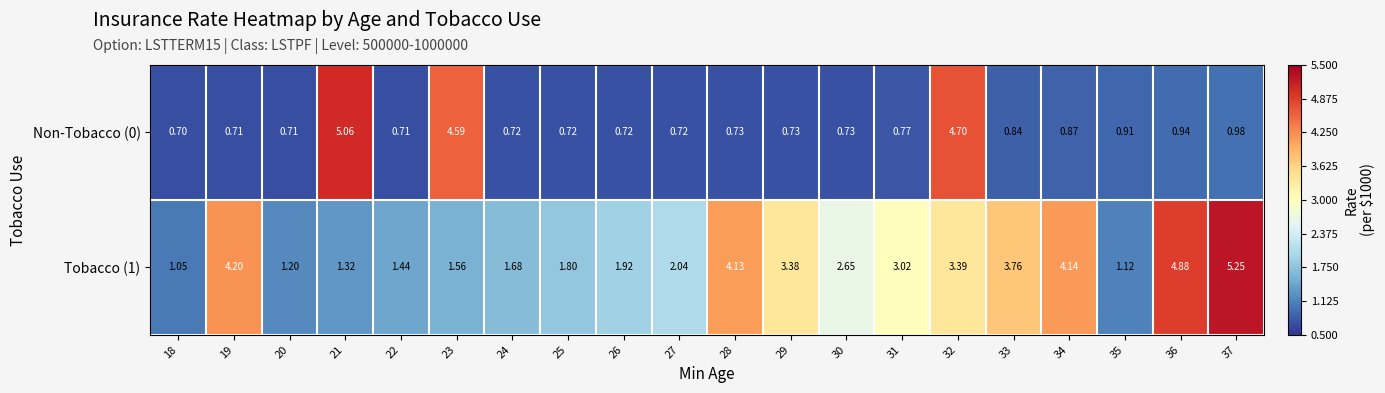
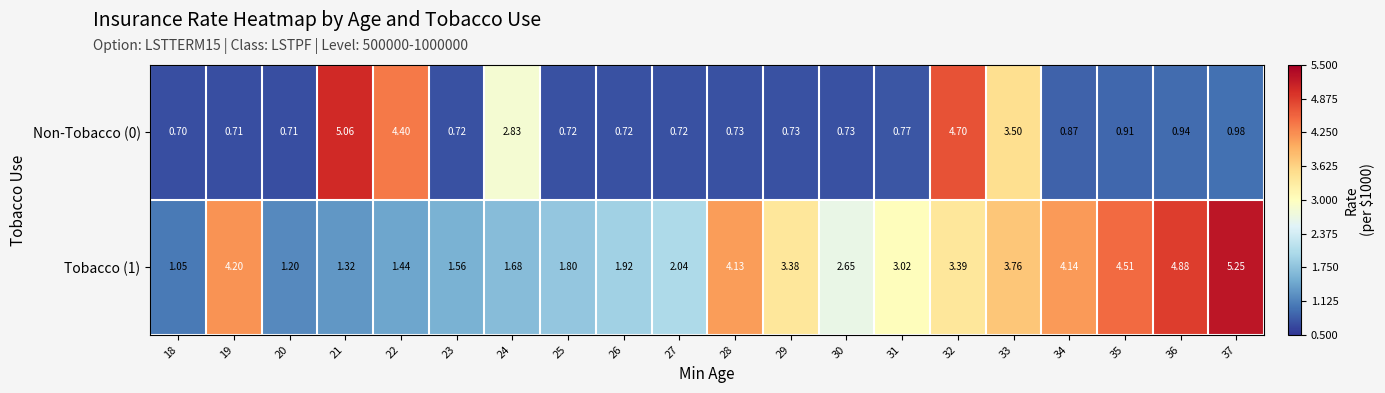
  {
    "Non-Tobacco (0)": {
      "18": 0.70,
      "19": 0.71,
      "20": 0.71,
      "21": 5.06,
-     "22": 0.71,
-     "23": 4.59,
-     "24": 0.72,
+     "22": 4.40,
+     "23": 0.72,
+     "24": 2.83,
      "25": 0.72,
      "26": 0.72,
      "27": 0.72,
      "28": 0.73,
      "29": 0.73,
      "30": 0.73,
      "31": 0.77,
      "32": 4.70,
-     "33": 0.84,
+     "33": 3.50,
      "34": 0.87,
      "35": 0.91,
      "36": 0.94,
      "37": 0.98
    },
    "Tobacco (1)": {
      "18": 1.05,
      "19": 4.20,
      "20": 1.20,
      "21": 1.32,
      "22": 1.44,
      "23": 1.56,
      "24": 1.68,
      "25": 1.80,
      "26": 1.92,
      "27": 2.04,
      "28": 4.13,
      "29": 3.38,
      "30": 2.65,
      "31": 3.02,
      "32": 3.39,
      "33": 3.76,
      "34": 4.14,
-     "35": 1.12,
+     "35": 4.51,
      "36": 4.88,
      "37": 5.25
    }
  }
